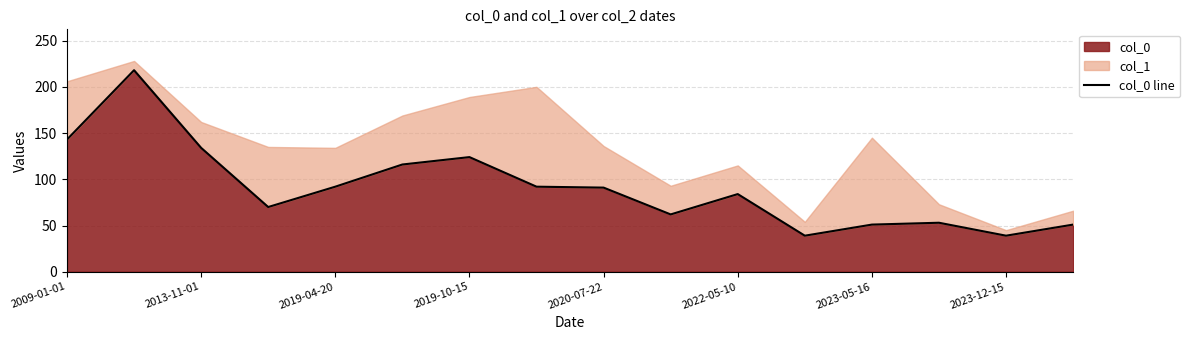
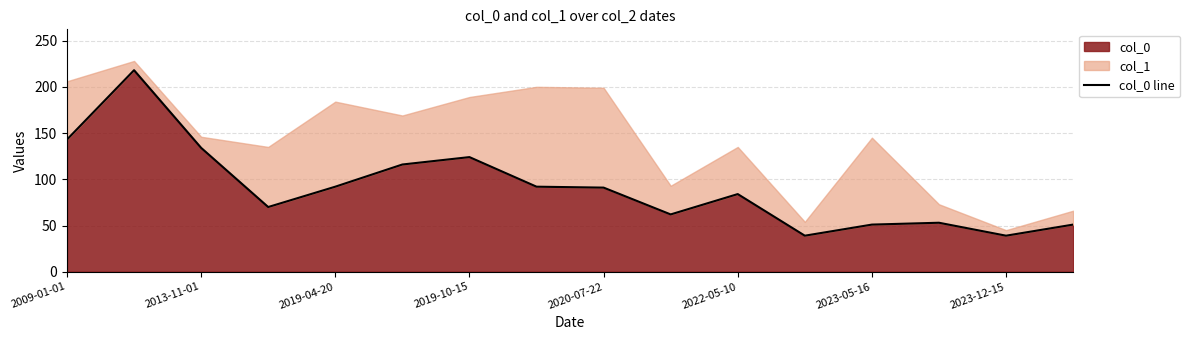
  {
    "col_0": {
      "2009-01-01": 140,
      "2013-11-01": 130,
      "2019-04-20": 90,
      "2019-10-15": 120,
      "2020-07-22": 90,
      "2022-05-10": 80,
      "2023-05-16": 50,
      "2023-12-15": 40
    },
    "col_1": {
      "2009-01-01": 60,
-     "2013-11-01": 30,
-     "2019-04-20": 40,
+     "2013-11-01": 10,
+     "2019-04-20": 90,
      "2019-10-15": 70,
-     "2020-07-22": 50,
-     "2022-05-10": 30,
+     "2020-07-22": 110,
+     "2022-05-10": 50,
      "2023-05-16": 90,
      "2023-12-15": 10
    }
  }
